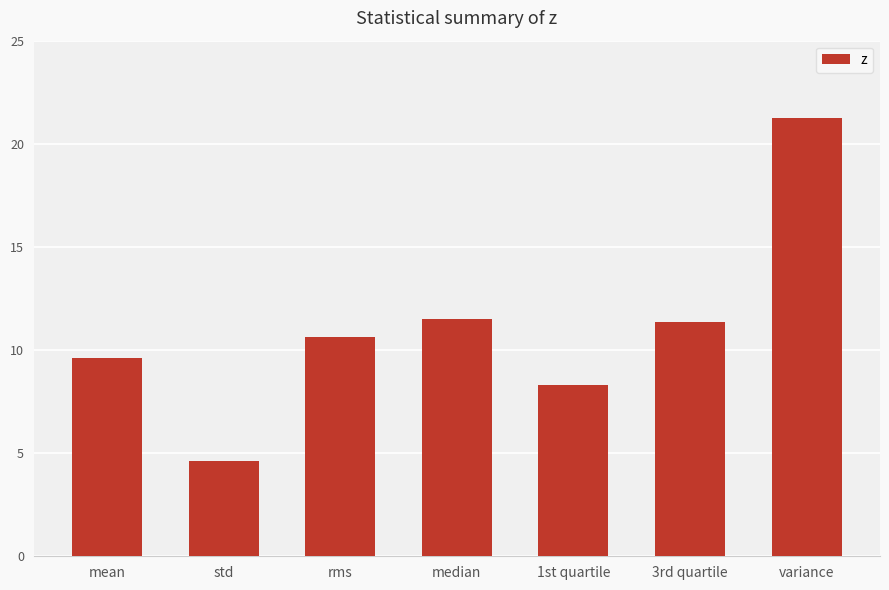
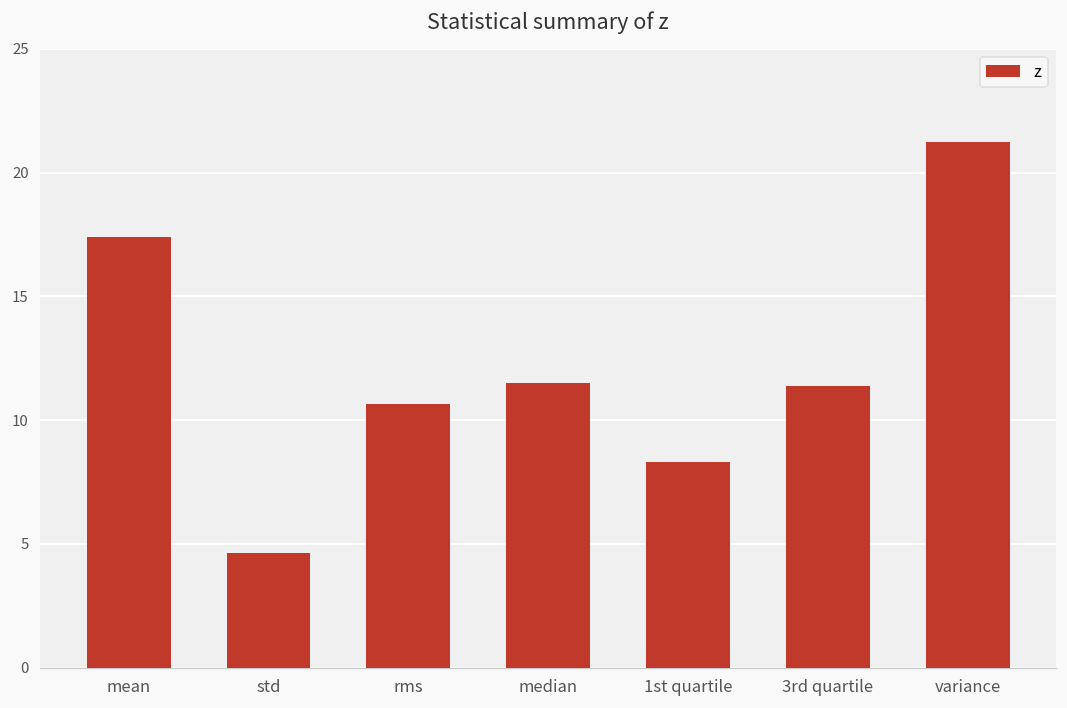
  {
-   "mean": 9.6,
+   "mean": 17.4,
    "std": 4.6,
    "rms": 10.6,
    "median": 11.5,
    "1st quartile": 8.3,
    "3rd quartile": 11.4,
    "variance": 21.2
  }
